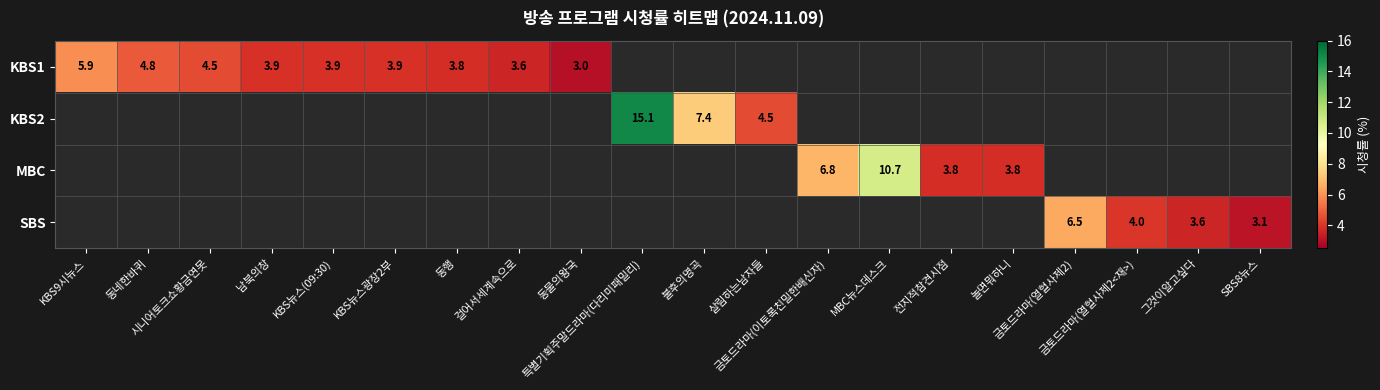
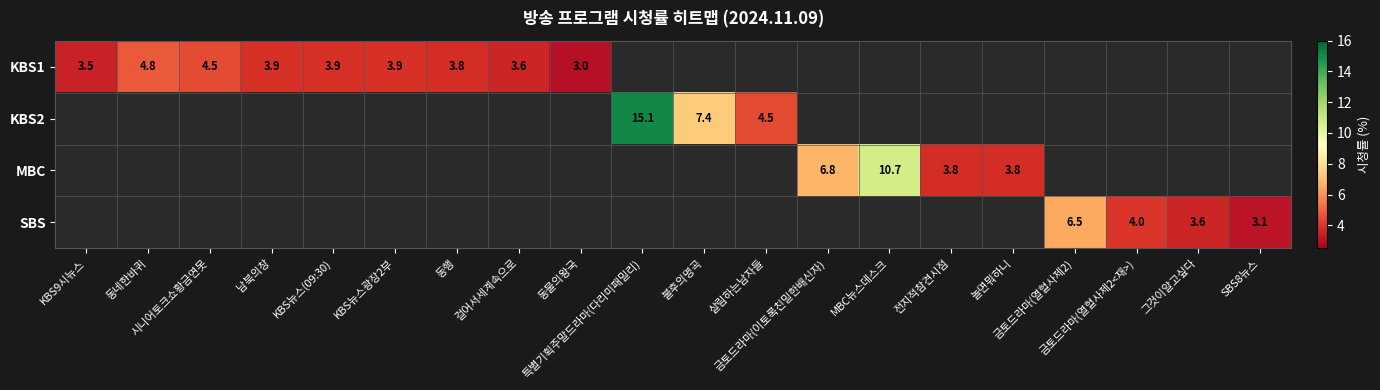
  {
    "KBS1": {
-     "KBS9시뉴스": 5.9,
+     "KBS9시뉴스": 3.5,
      "동네한바퀴": 4.8,
      "시니어토크쇼황금연못": 4.5,
      "남북의창": 3.9,
      "KBS뉴스(09:30)": 3.9,
      "KBS뉴스광장2부": 3.9,
      "동행": 3.8,
      "걸어서세계속으로": 3.6,
      "동물의왕국": 3.0
    },
    "KBS2": {
      "특별기획주말드라마(다리미패밀리)": 15.1,
      "불후의명곡": 7.4,
      "살림하는남자들": 4.5
    },
    "MBC": {
      "금토드라마(이토록친밀한배신자)": 6.8,
      "MBC뉴스데스크": 10.7,
      "전지적참견시점": 3.8,
      "놀면뭐하니": 3.8
    },
    "SBS": {
      "금토드라마(열혈사제2)": 6.5,
      "금토드라마(열혈사제2<재>)": 4.0,
      "그것이알고싶다": 3.6,
      "SBS8뉴스": 3.1
    }
  }
